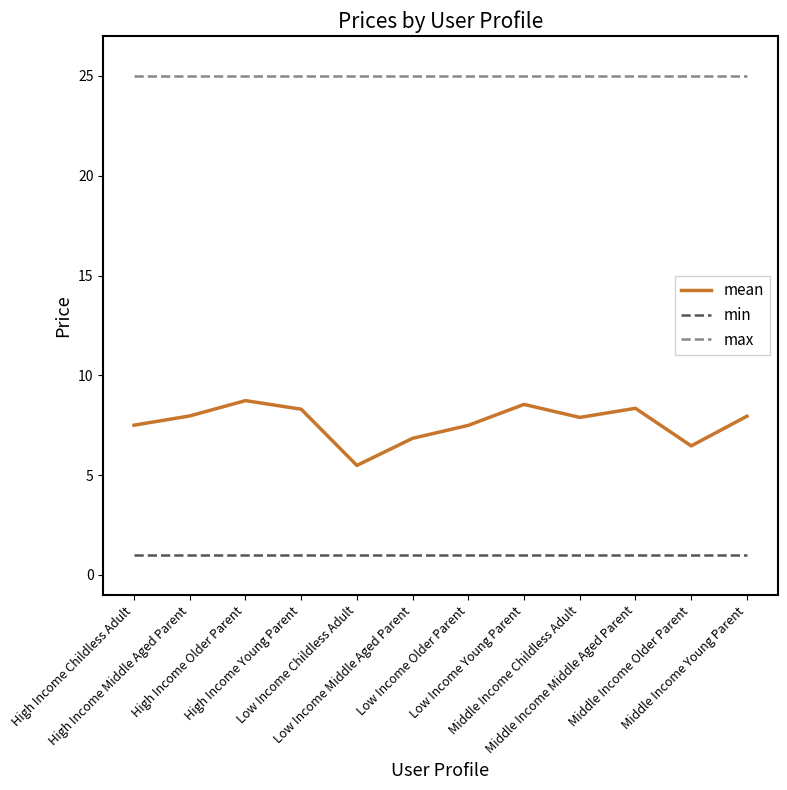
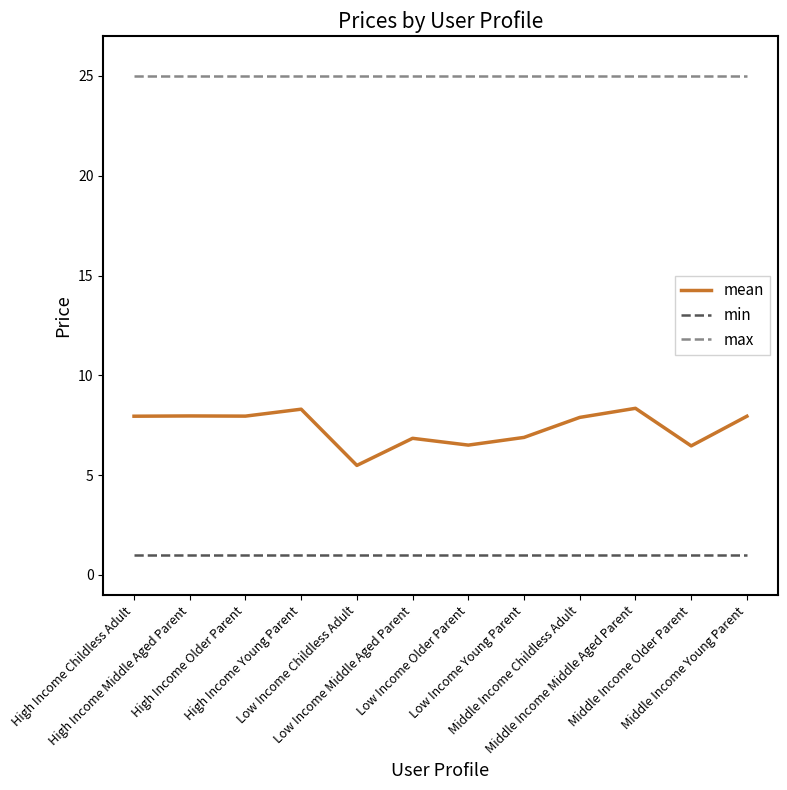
  {
    "mean": {
-     "High Income Childless Adult": 7.5,
+     "High Income Childless Adult": 8.0,
      "High Income Middle Aged Parent": 8.0,
-     "High Income Older Parent": 8.7,
+     "High Income Older Parent": 8.0,
      "High Income Young Parent": 8.3,
      "Low Income Childless Adult": 5.5,
      "Low Income Middle Aged Parent": 6.8,
-     "Low Income Older Parent": 7.5,
-     "Low Income Young Parent": 8.5,
+     "Low Income Older Parent": 6.5,
+     "Low Income Young Parent": 6.9,
      "Middle Income Childless Adult": 7.9,
      "Middle Income Middle Aged Parent": 8.3,
      "Middle Income Older Parent": 6.5,
      "Middle Income Young Parent": 7.9
    },
    "min": {
      "High Income Childless Adult": 1.0,
      "High Income Middle Aged Parent": 1.0,
      "High Income Older Parent": 1.0,
      "High Income Young Parent": 1.0,
      "Low Income Childless Adult": 1.0,
      "Low Income Middle Aged Parent": 1.0,
      "Low Income Older Parent": 1.0,
      "Low Income Young Parent": 1.0,
      "Middle Income Childless Adult": 1.0,
      "Middle Income Middle Aged Parent": 1.0,
      "Middle Income Older Parent": 1.0,
      "Middle Income Young Parent": 1.0
    },
    "max": {
      "High Income Childless Adult": 25.0,
      "High Income Middle Aged Parent": 25.0,
      "High Income Older Parent": 25.0,
      "High Income Young Parent": 25.0,
      "Low Income Childless Adult": 25.0,
      "Low Income Middle Aged Parent": 25.0,
      "Low Income Older Parent": 25.0,
      "Low Income Young Parent": 25.0,
      "Middle Income Childless Adult": 25.0,
      "Middle Income Middle Aged Parent": 25.0,
      "Middle Income Older Parent": 25.0,
      "Middle Income Young Parent": 25.0
    }
  }
